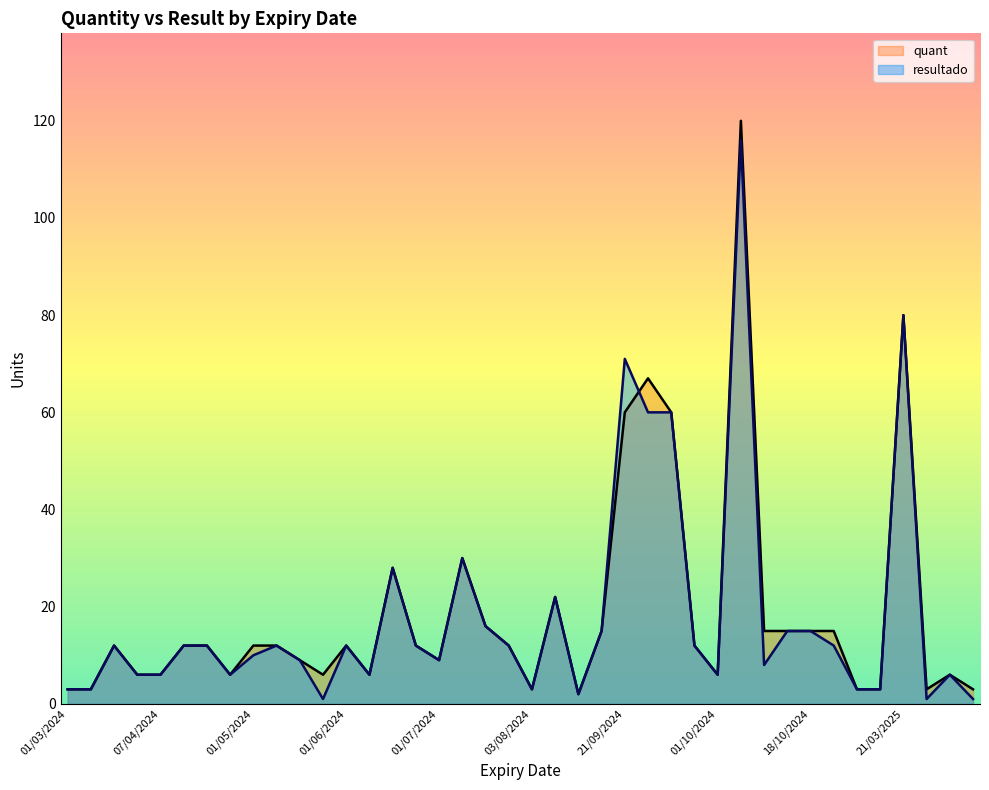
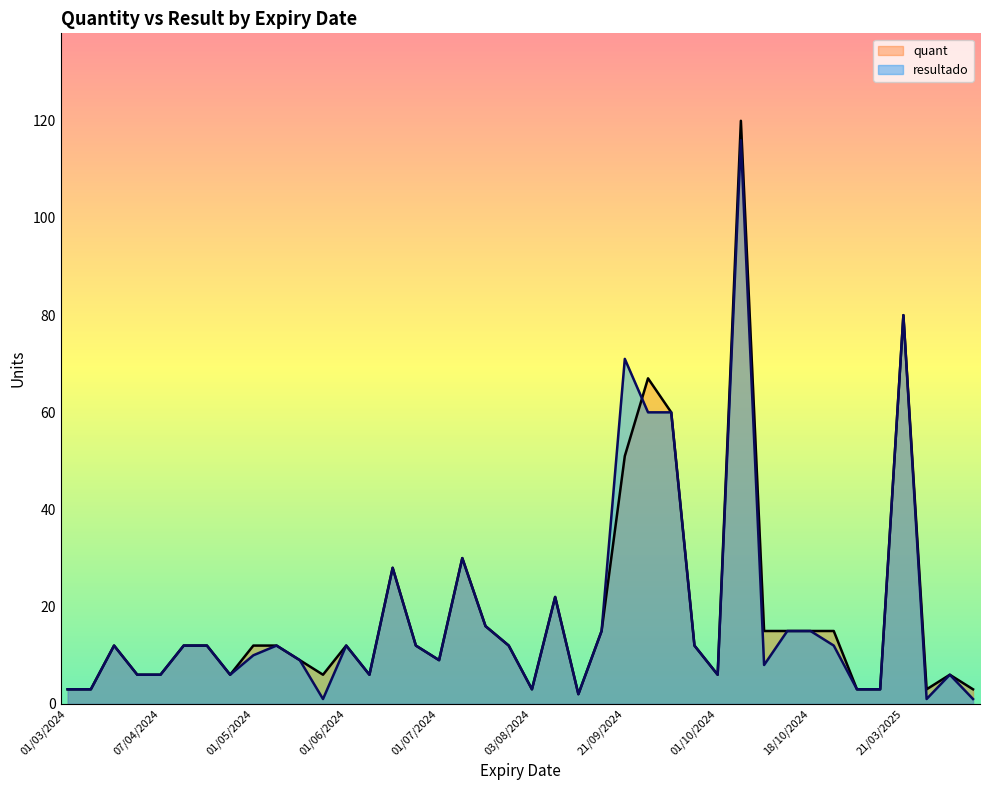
  {
    "quant": {
-     "21/09/2024": 60
+     "21/09/2024": 51
    },
    "resultado": {
      "21/09/2024": 71
    }
  }
